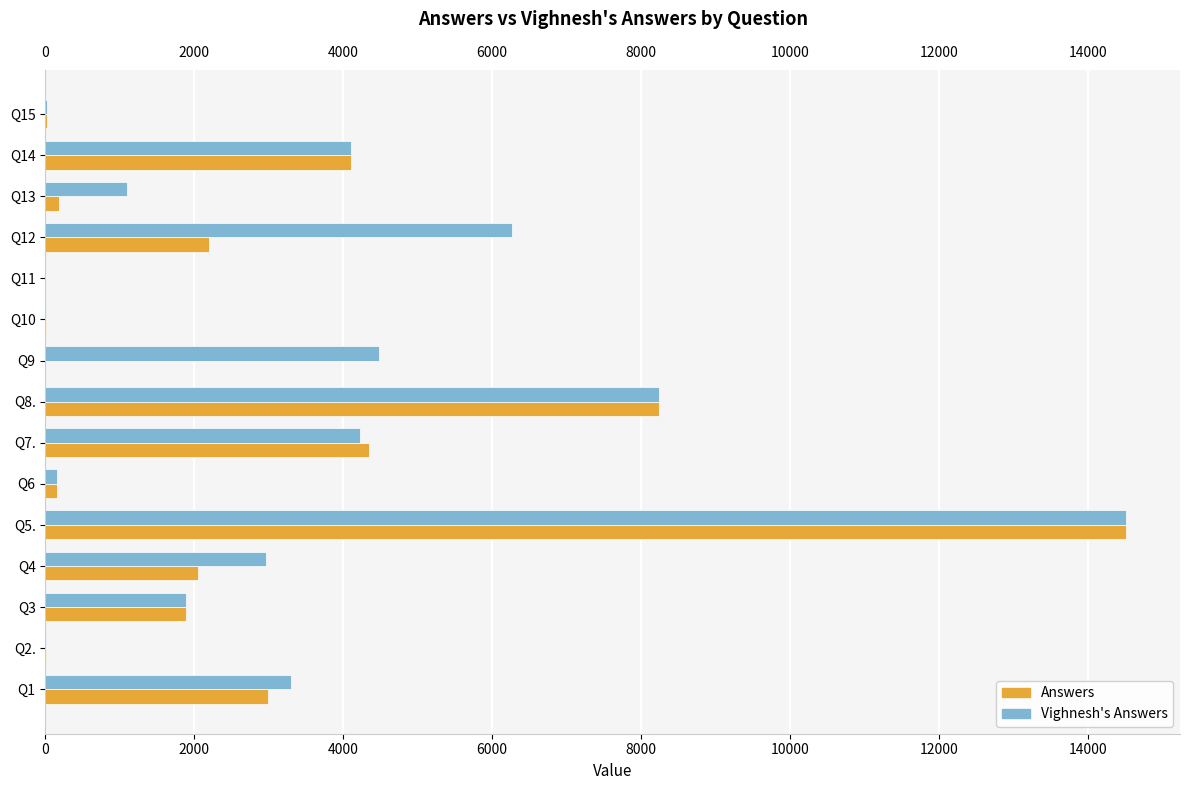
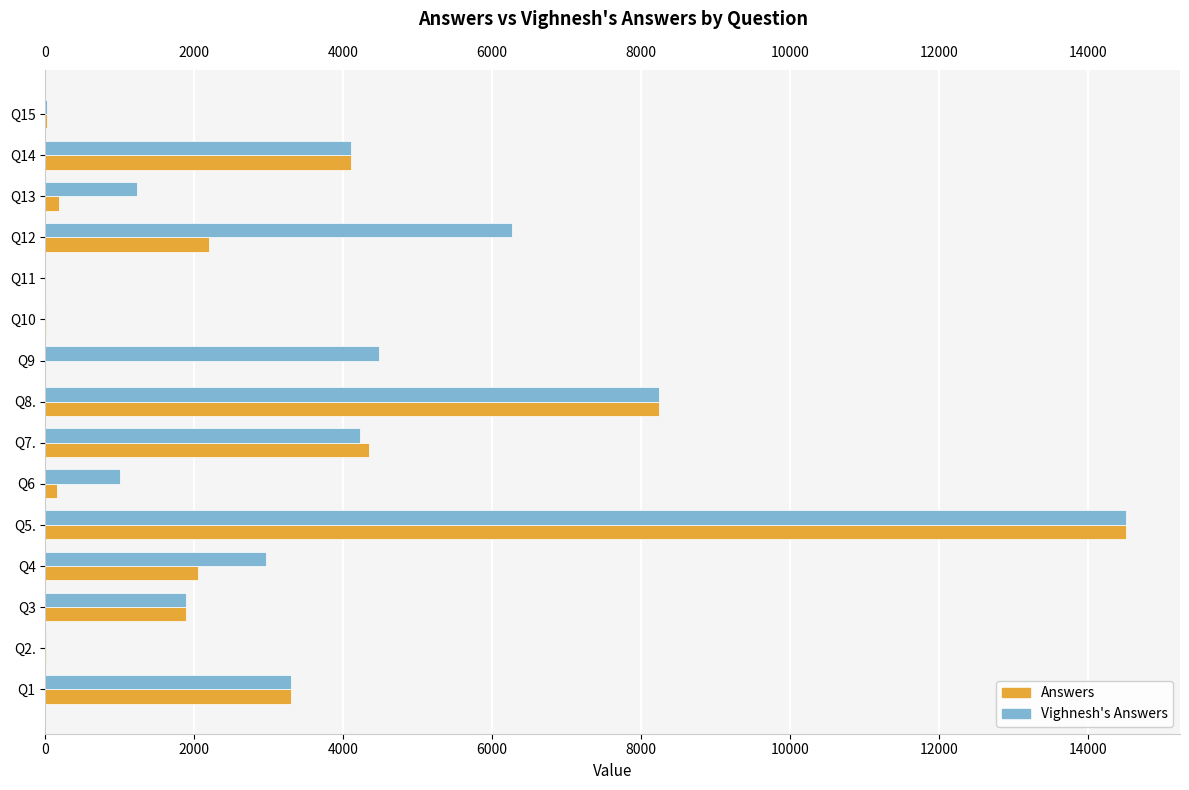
  {
    "Answers": {
      "Q14": 4100,
      "Q13": 200,
      "Q12": 2200,
      "Q11": 0,
      "Q8.": 8200,
      "Q7.": 4300,
      "Q6": 100,
      "Q5.": 14500,
      "Q4": 2100,
      "Q3": 1900,
-     "Q1": 3000
+     "Q1": 3300
    },
    "Vighnesh's Answers": {
      "Q14": 4100,
-     "Q13": 1100,
+     "Q13": 1200,
      "Q12": 6300,
      "Q11": 0,
      "Q9": 4500,
      "Q8.": 8200,
      "Q7.": 4200,
-     "Q6": 100,
+     "Q6": 1000,
      "Q5.": 14500,
      "Q4": 3000,
      "Q3": 1900,
      "Q1": 3300
    }
  }
